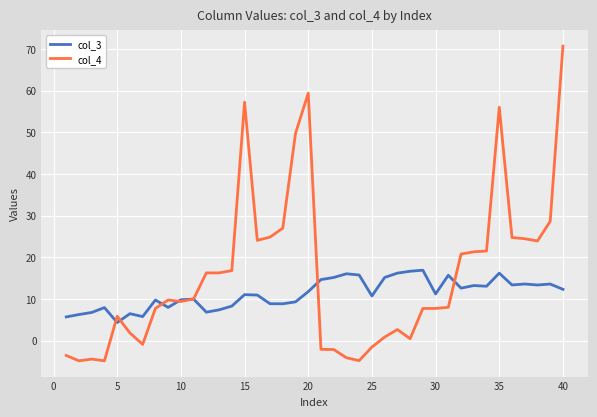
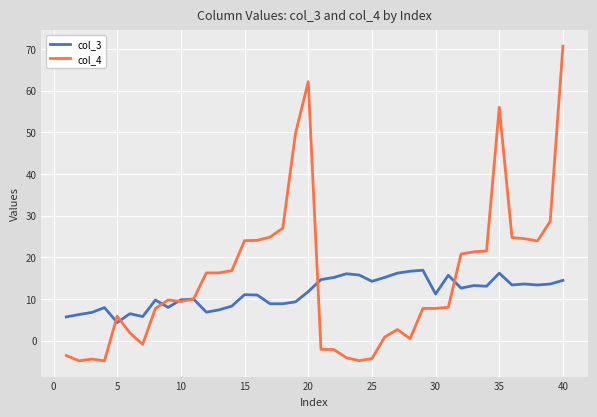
  {
    "col_3": {
      "5": 4,
      "15": 11,
      "20": 12,
-     "25": 11,
+     "25": 14,
      "30": 11,
      "35": 16,
-     "40": 12
+     "40": 14
    },
    "col_4": {
      "5": 6,
-     "15": 57,
-     "20": 59,
-     "25": -2,
+     "15": 24,
+     "20": 62,
+     "25": -4,
      "30": 8,
      "35": 56,
      "40": 71
    }
  }
